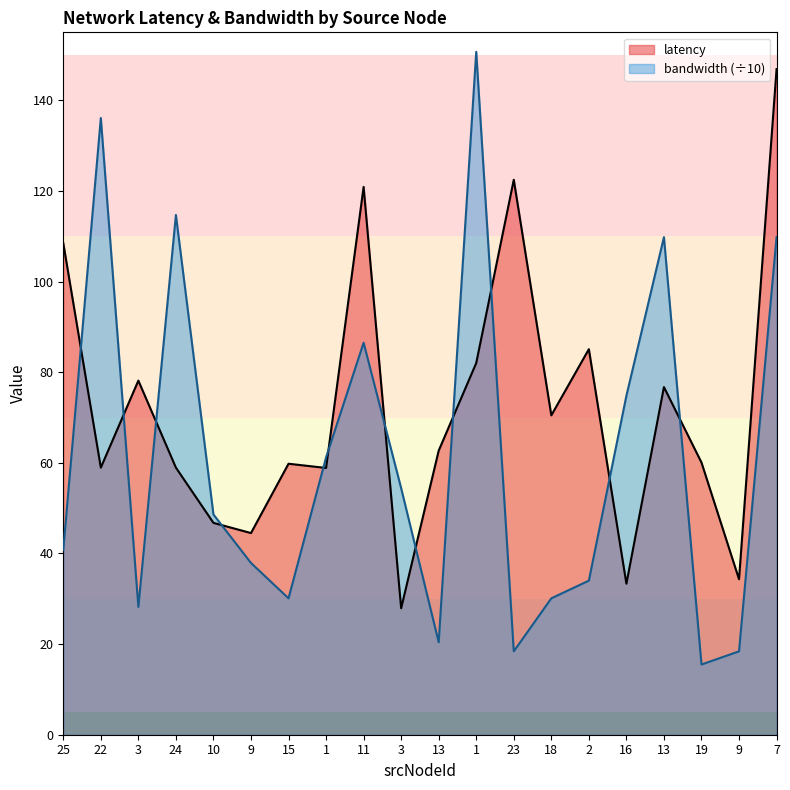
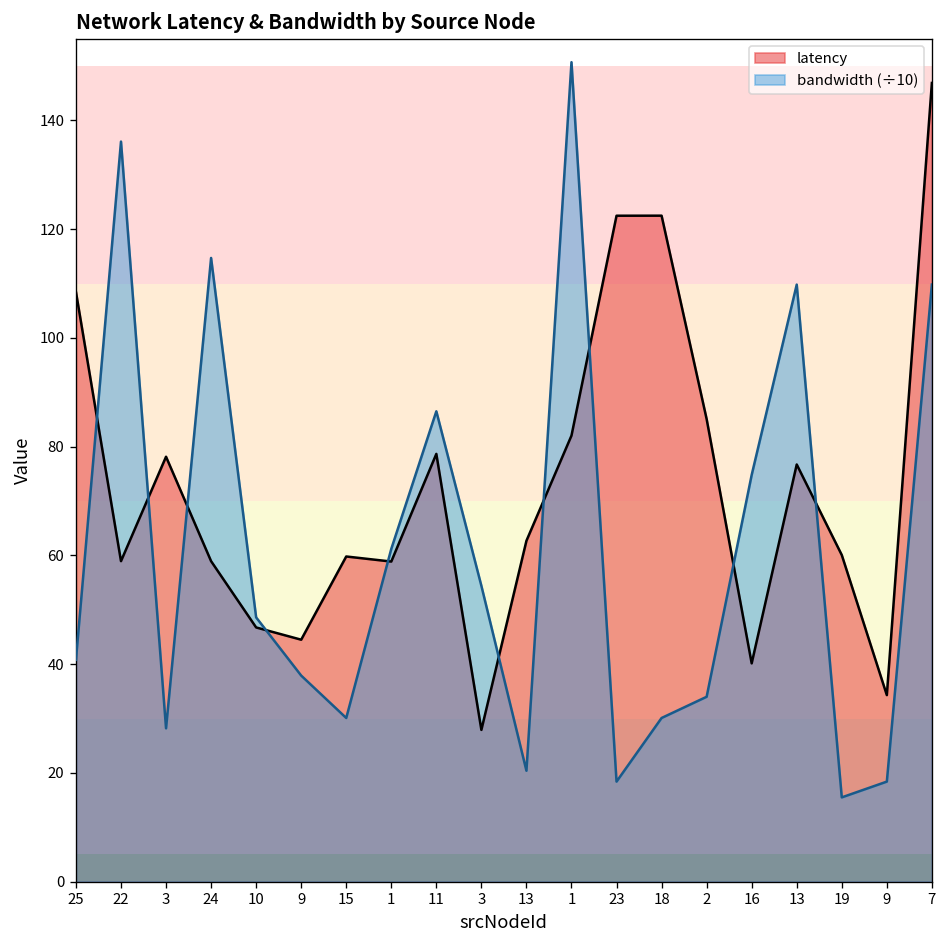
  {
    "latency": {
      "25": 108,
      "22": 59,
      "24": 59,
      "10": 47,
      "15": 60,
-     "11": 121,
+     "11": 79,
      "23": 122,
-     "18": 70,
+     "18": 122,
      "2": 85,
-     "16": 33,
+     "16": 40,
      "19": 60,
      "7": 147
    },
    "bandwidth (÷10)": {
      "25": 41,
      "22": 136,
      "24": 115,
      "10": 49,
      "15": 30,
      "11": 87,
      "23": 18,
      "18": 30,
      "2": 34,
      "16": 75,
      "19": 16,
      "7": 110
    }
  }
